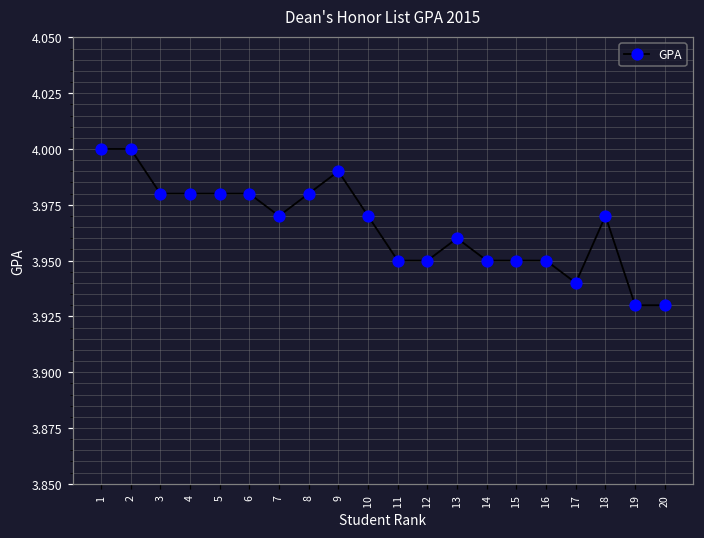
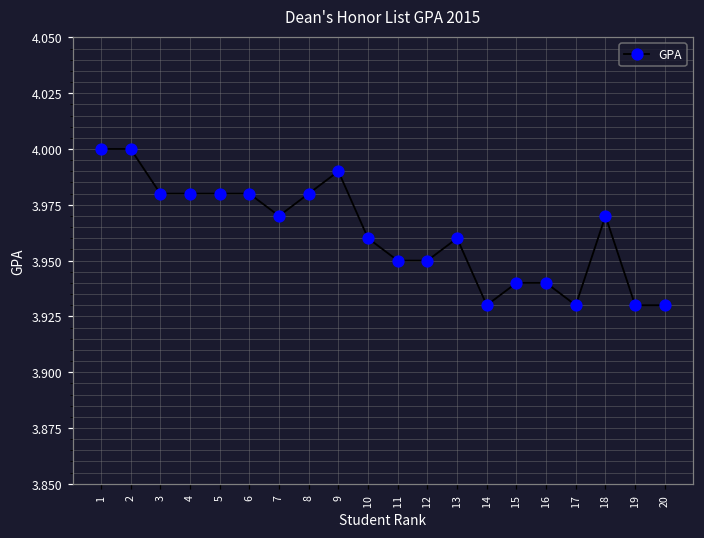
  {
    "1": 4.00,
    "2": 4.00,
    "3": 3.98,
    "4": 3.98,
    "5": 3.98,
    "6": 3.98,
    "7": 3.97,
    "8": 3.98,
    "9": 3.99,
-   "10": 3.97,
+   "10": 3.96,
    "11": 3.95,
    "12": 3.95,
    "13": 3.96,
-   "14": 3.95,
-   "15": 3.95,
-   "16": 3.95,
-   "17": 3.94,
+   "14": 3.93,
+   "15": 3.94,
+   "16": 3.94,
+   "17": 3.93,
    "18": 3.97,
    "19": 3.93,
    "20": 3.93
  }
